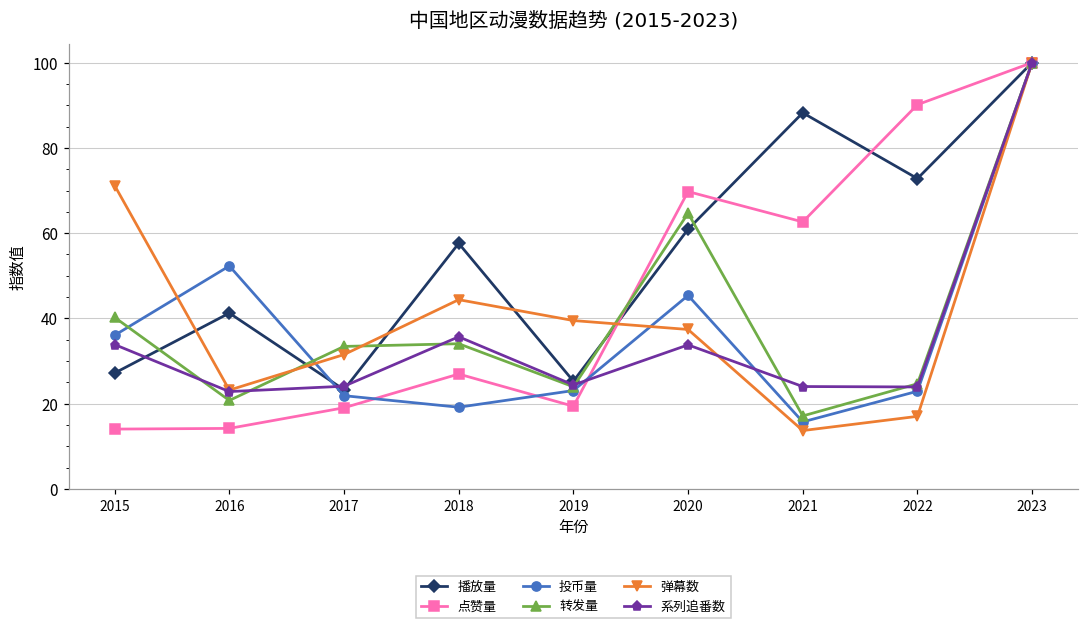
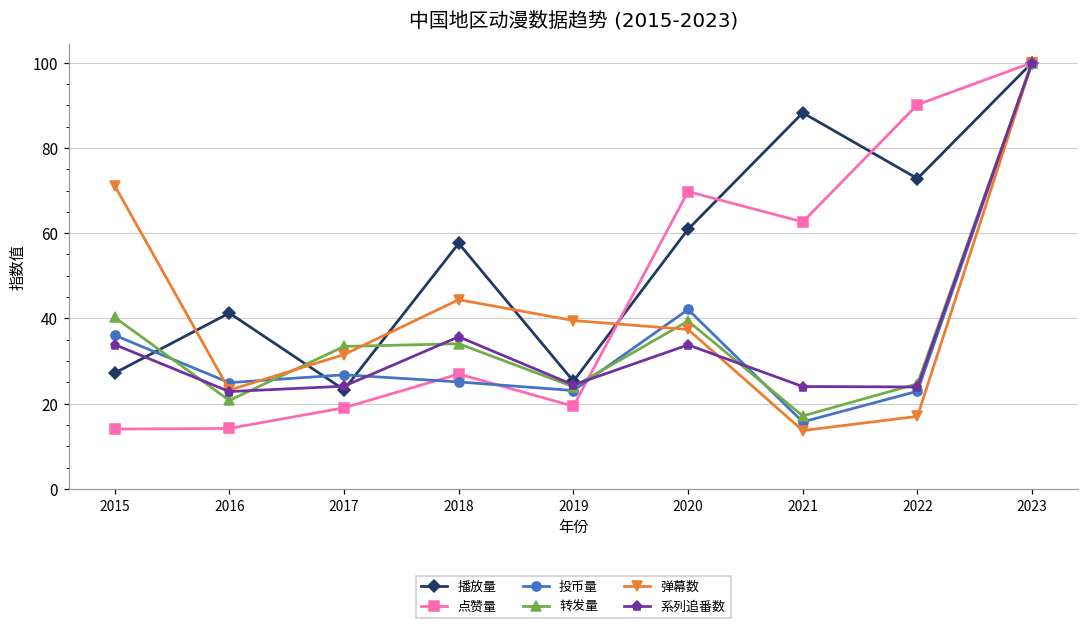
  {
    "播放量": {
      "2015": 27,
      "2016": 41,
      "2017": 23,
      "2018": 58,
      "2019": 25,
      "2020": 61,
      "2021": 88,
      "2022": 73
    },
    "点赞量": {
      "2015": 14,
      "2016": 14,
      "2017": 19,
      "2018": 27,
      "2019": 19,
      "2020": 70,
      "2021": 63,
      "2022": 90
    },
    "投币量": {
      "2015": 36,
-     "2016": 52,
-     "2017": 22,
-     "2018": 19,
+     "2016": 25,
+     "2017": 27,
+     "2018": 25,
      "2019": 23,
-     "2020": 45,
+     "2020": 42,
      "2021": 16,
      "2022": 23
    },
    "转发量": {
      "2015": 40,
      "2016": 21,
      "2017": 33,
      "2018": 34,
-     "2020": 65,
+     "2020": 39,
      "2021": 17,
      "2022": 25
    },
    "弹幕数": {
      "2015": 71,
      "2017": 32,
      "2018": 44,
      "2019": 39,
      "2020": 37,
      "2021": 14,
      "2022": 17
    },
    "系列追番数": {
      "2015": 34,
      "2017": 24,
      "2018": 36,
      "2020": 34,
      "2021": 24,
      "2022": 24
    }
  }
